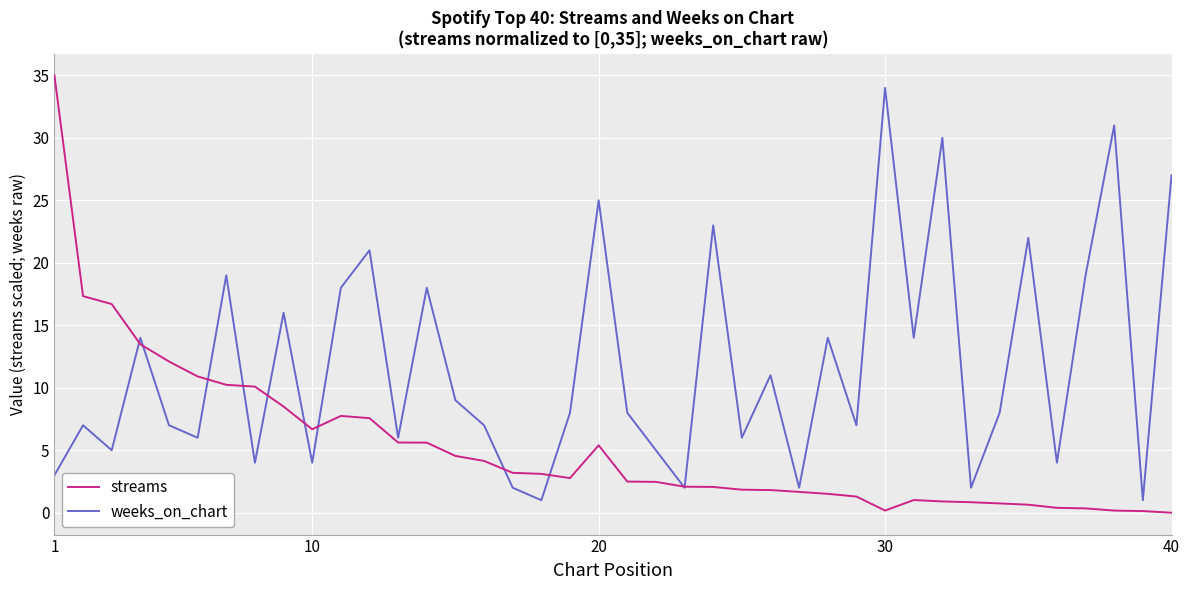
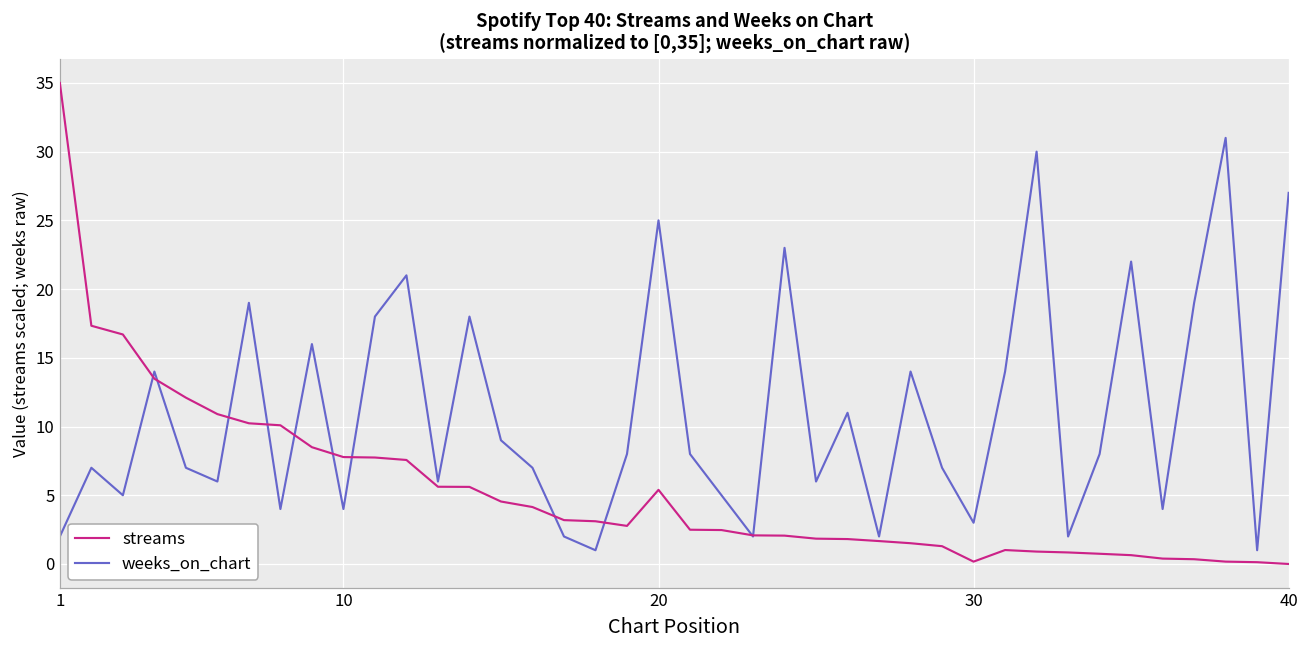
  {
    "streams": {
      "1": 35.0,
-     "10": 6.7,
+     "10": 7.8,
      "20": 5.4,
      "30": 0.2,
      "40": 0.0
    },
    "weeks_on_chart": {
-     "1": 3,
+     "1": 2,
      "10": 4,
      "20": 25,
-     "30": 34,
+     "30": 3,
      "40": 27
    }
  }
